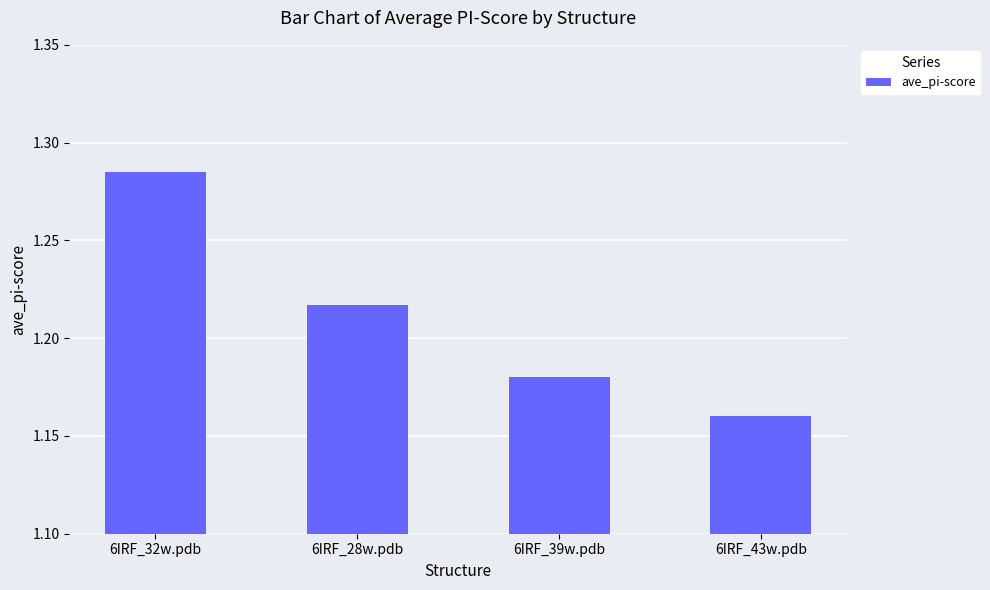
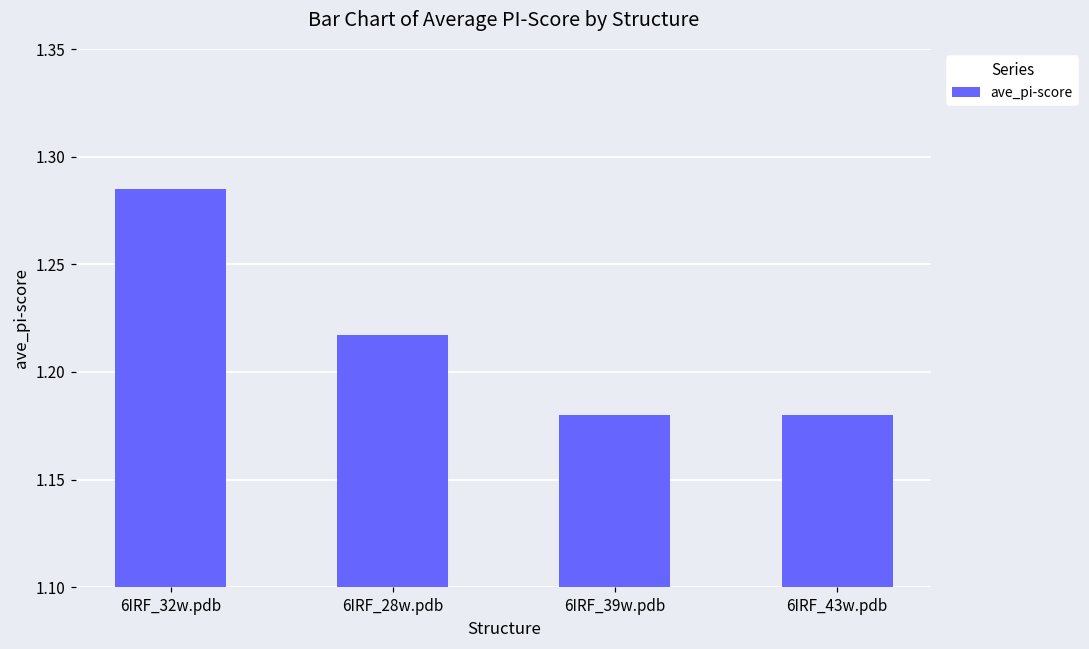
  {
    "6IRF_32w.pdb": 1.285,
    "6IRF_28w.pdb": 1.217,
    "6IRF_39w.pdb": 1.18,
-   "6IRF_43w.pdb": 1.16
+   "6IRF_43w.pdb": 1.18
  }
